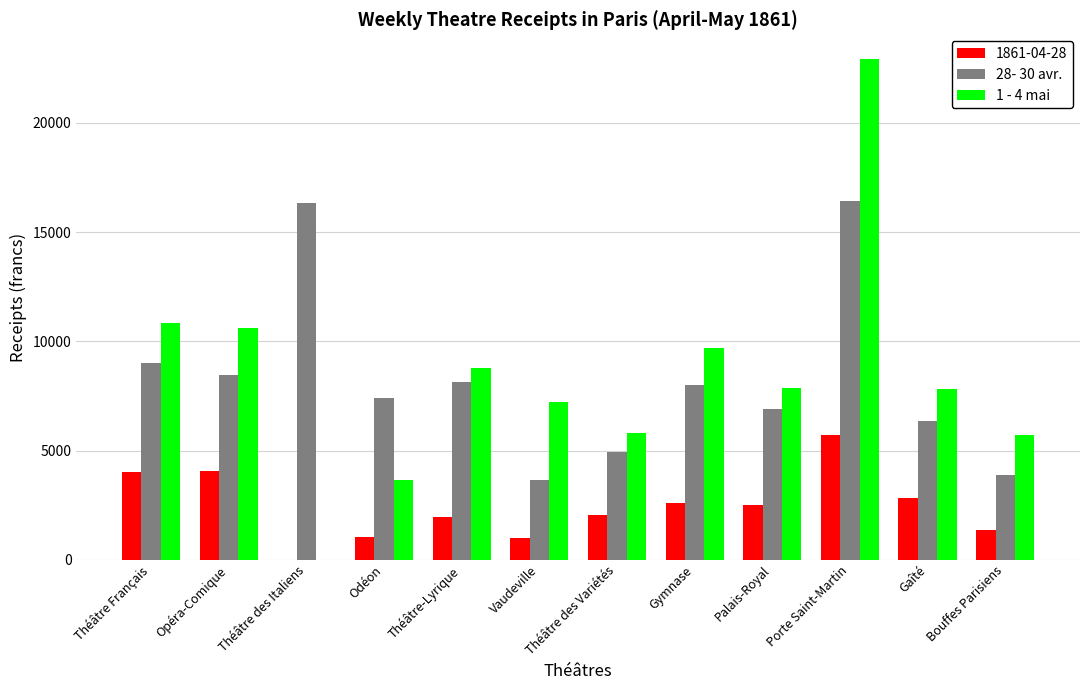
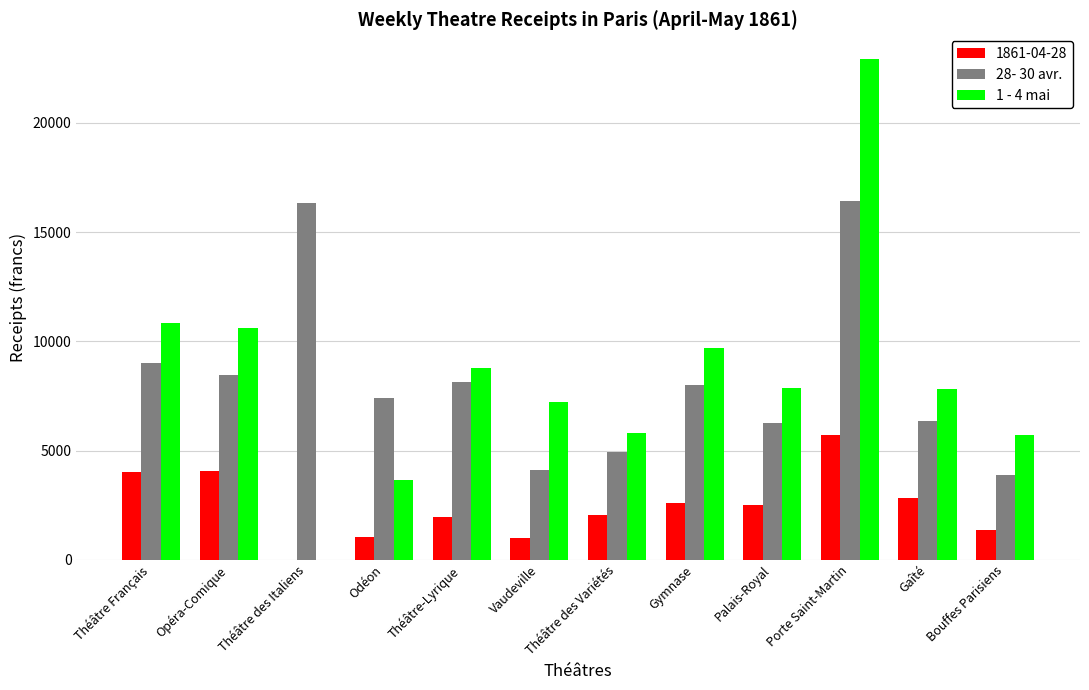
  {
    "1861-04-28": {
      "Théâtre Français": 4000,
      "Opéra-Comique": 4100,
      "Théâtre des Italiens": 0,
      "Odéon": 1000,
      "Théâtre-Lyrique": 2000,
      "Vaudeville": 1000,
      "Théâtre des Variétés": 2000,
      "Gymnase": 2600,
      "Palais-Royal": 2500,
      "Porte Saint-Martin": 5700,
      "Gaîté": 2800,
      "Bouffes Parisiens": 1400
    },
    "28- 30 avr.": {
      "Théâtre Français": 9000,
      "Opéra-Comique": 8500,
      "Théâtre des Italiens": 16400,
      "Odéon": 7400,
      "Théâtre-Lyrique": 8100,
-     "Vaudeville": 3600,
+     "Vaudeville": 4100,
      "Théâtre des Variétés": 4900,
      "Gymnase": 8000,
-     "Palais-Royal": 6900,
+     "Palais-Royal": 6200,
      "Porte Saint-Martin": 16400,
      "Gaîté": 6300,
      "Bouffes Parisiens": 3900
    },
    "1 - 4 mai": {
      "Théâtre Français": 10900,
      "Opéra-Comique": 10600,
      "Théâtre des Italiens": 0,
      "Odéon": 3700,
      "Théâtre-Lyrique": 8800,
      "Vaudeville": 7200,
      "Théâtre des Variétés": 5800,
      "Gymnase": 9700,
      "Palais-Royal": 7800,
      "Porte Saint-Martin": 22900,
      "Gaîté": 7800,
      "Bouffes Parisiens": 5700
    }
  }
